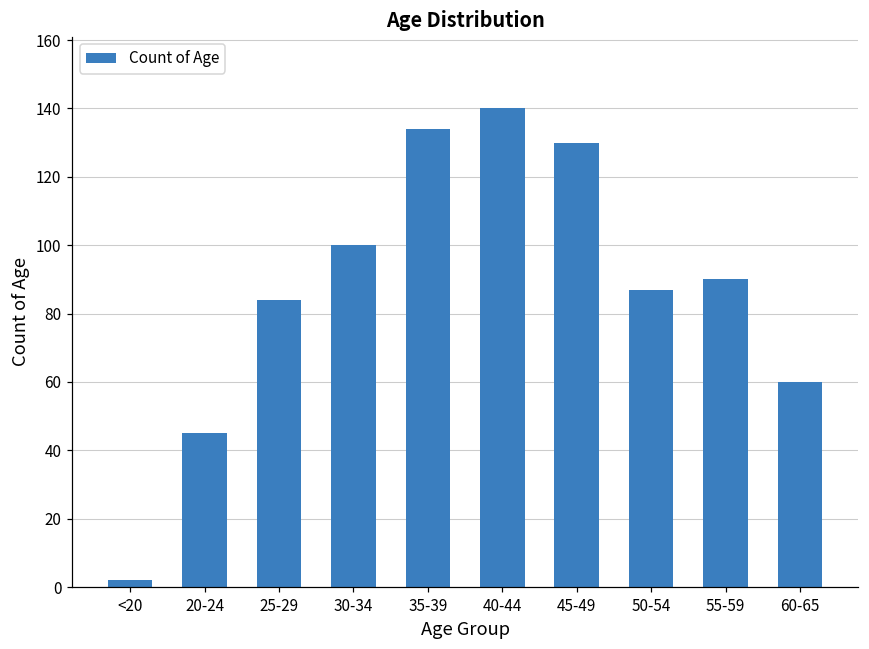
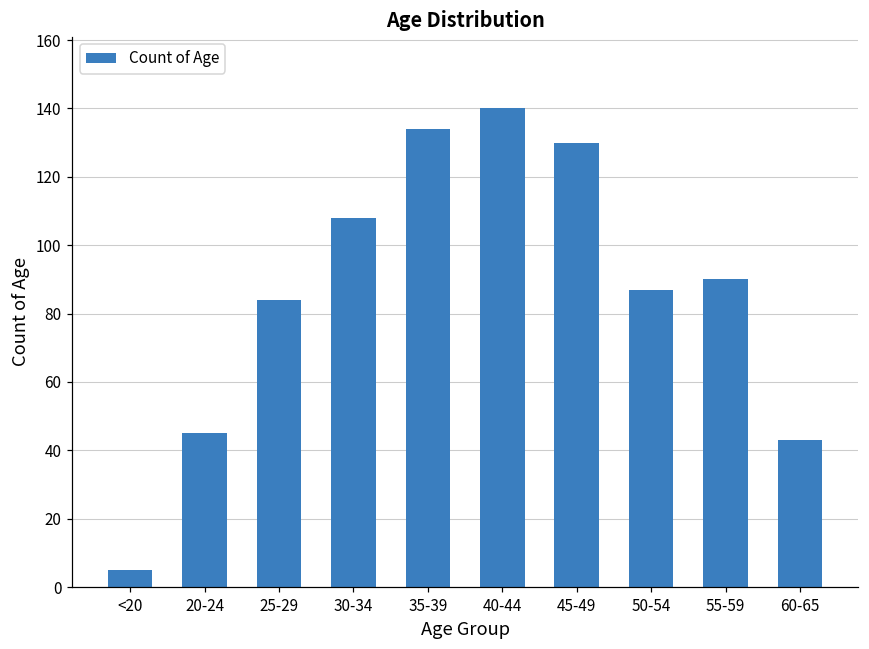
  {
-   "<20": 2,
+   "<20": 5,
    "20-24": 45,
    "25-29": 84,
-   "30-34": 100,
+   "30-34": 108,
    "35-39": 134,
    "40-44": 140,
    "45-49": 130,
    "50-54": 87,
    "55-59": 90,
-   "60-65": 60
+   "60-65": 43
  }
